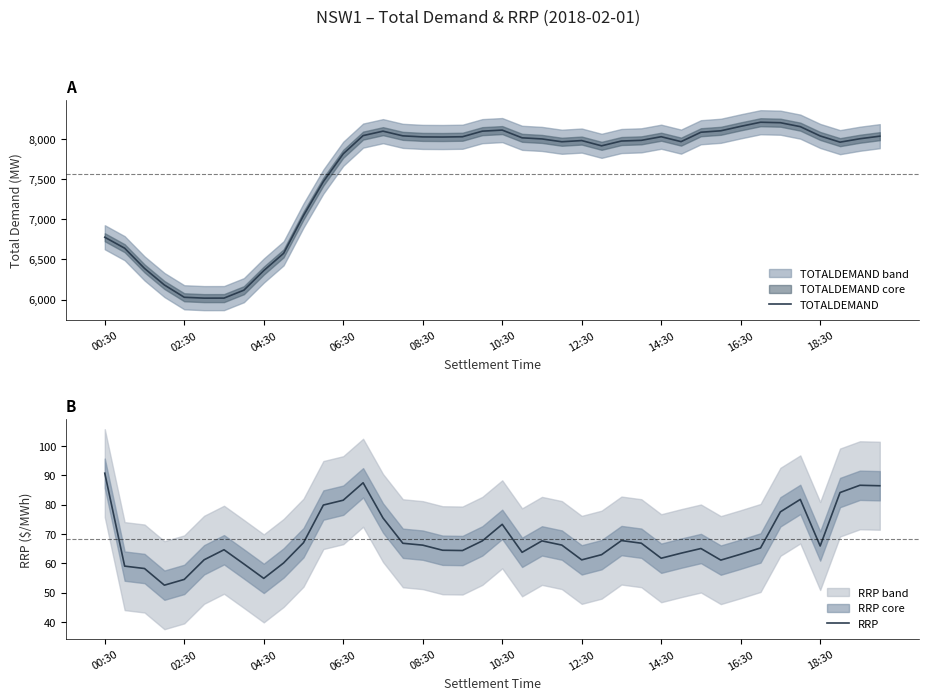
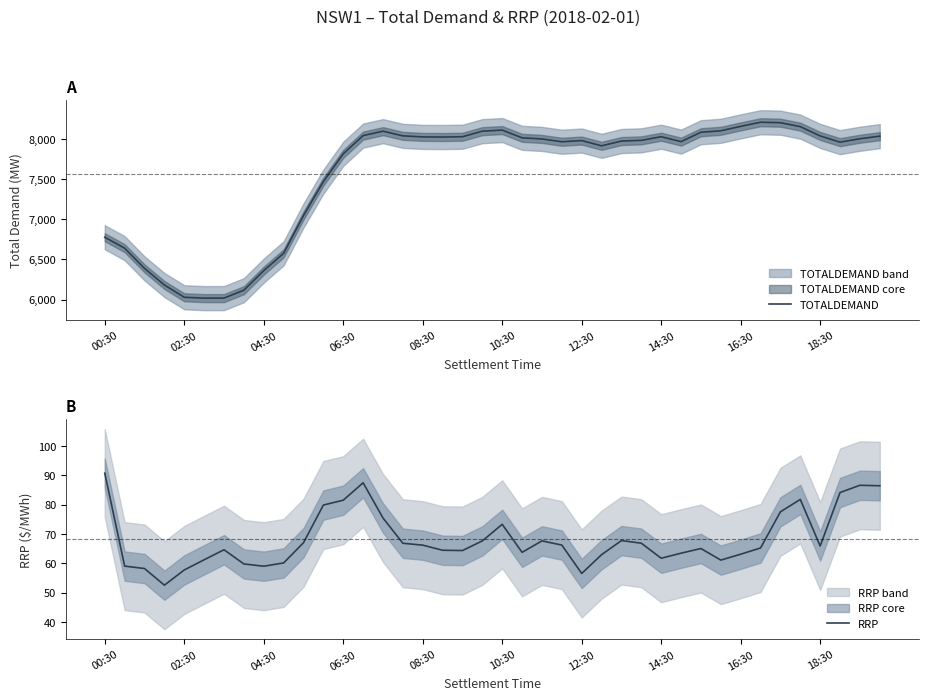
  {
    "B": {
      "RRP": {
        "00:30": 91,
-       "02:30": 55,
-       "04:30": 55,
+       "02:30": 58,
+       "04:30": 59,
        "06:30": 82,
        "08:30": 66,
        "10:30": 73,
-       "12:30": 61,
+       "12:30": 57,
        "14:30": 62,
        "16:30": 63,
        "18:30": 66
      }
    }
  }
